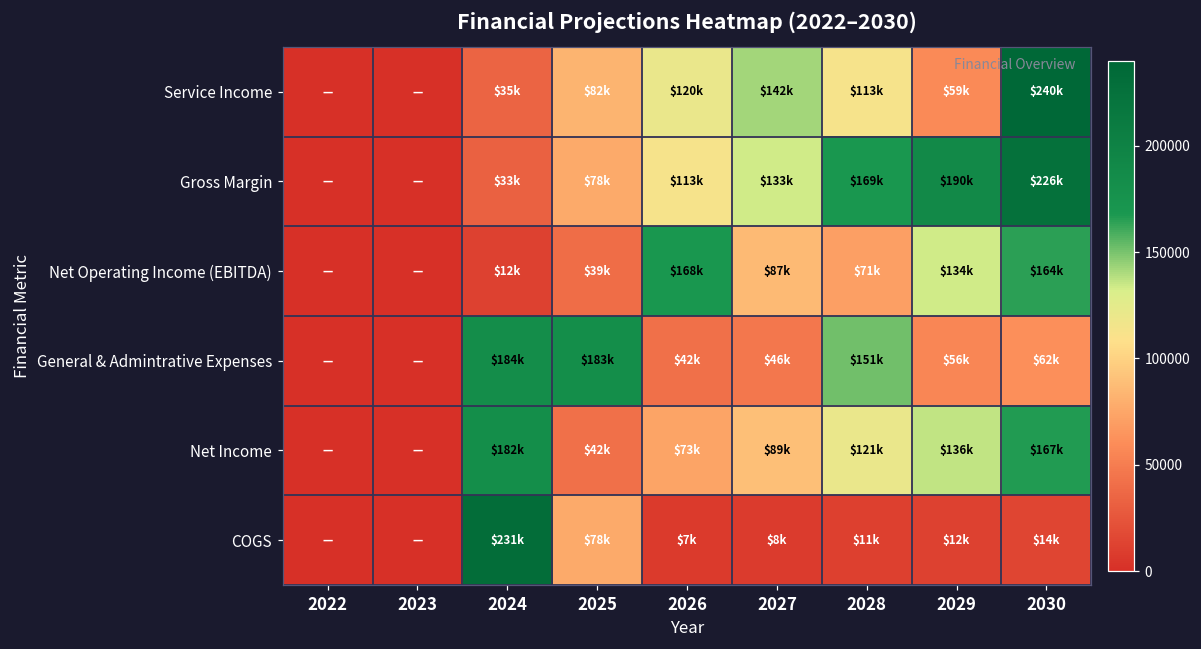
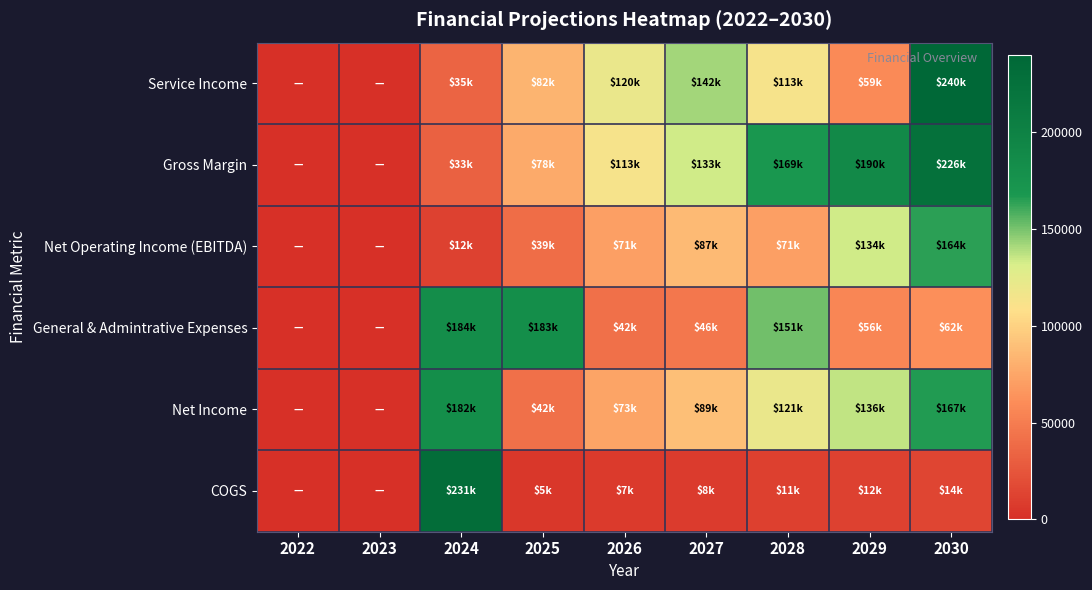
  {
    "Service Income": {
      "2024": "$35k",
      "2025": "$82k",
      "2026": "$120k",
      "2027": "$142k",
      "2028": "$113k",
      "2029": "$59k"
    },
    "Gross Margin": {
      "2024": "$33k",
      "2025": "$78k",
      "2026": "$113k",
      "2027": "$133k",
      "2028": "$169k",
      "2029": "$190k",
      "2030": "$226k"
    },
    "Net Operating Income (EBITDA)": {
      "2024": "$12k",
      "2025": "$39k",
-     "2026": "$168k",
+     "2026": "$71k",
      "2027": "$87k",
      "2028": "$71k",
      "2029": "$134k",
      "2030": "$164k"
    },
    "General & Admintrative Expenses": {
      "2024": "$184k",
      "2025": "$183k",
      "2026": "$42k",
      "2027": "$46k",
      "2028": "$151k",
      "2029": "$56k",
      "2030": "$62k"
    },
    "Net Income": {
      "2024": "$182k",
      "2025": "$42k",
      "2026": "$73k",
      "2027": "$89k",
      "2028": "$121k",
      "2029": "$136k",
      "2030": "$167k"
    },
    "COGS": {
      "2024": "$231k",
-     "2025": "$78k",
+     "2025": "$5k",
      "2026": "$7k",
      "2027": "$8k",
      "2028": "$11k",
      "2029": "$12k",
      "2030": "$14k"
    }
  }
